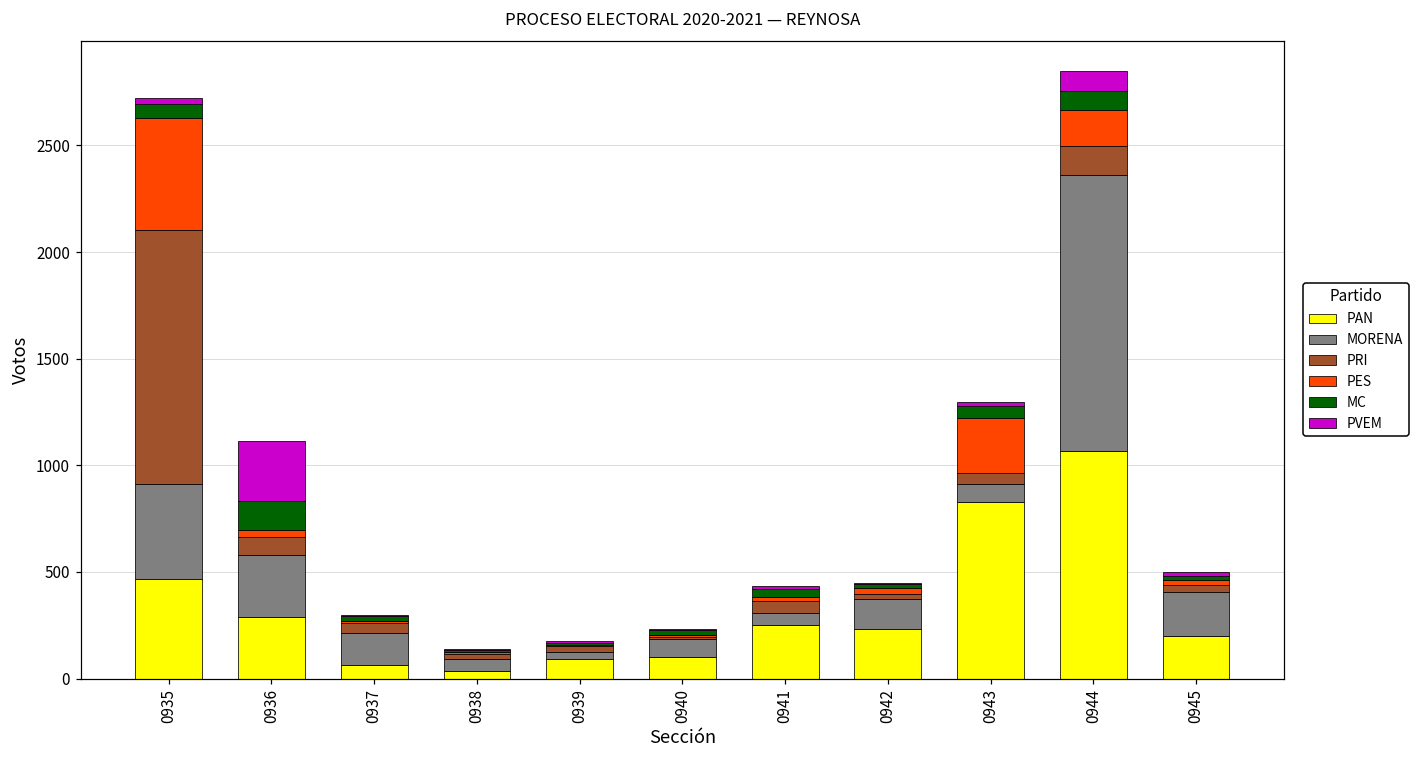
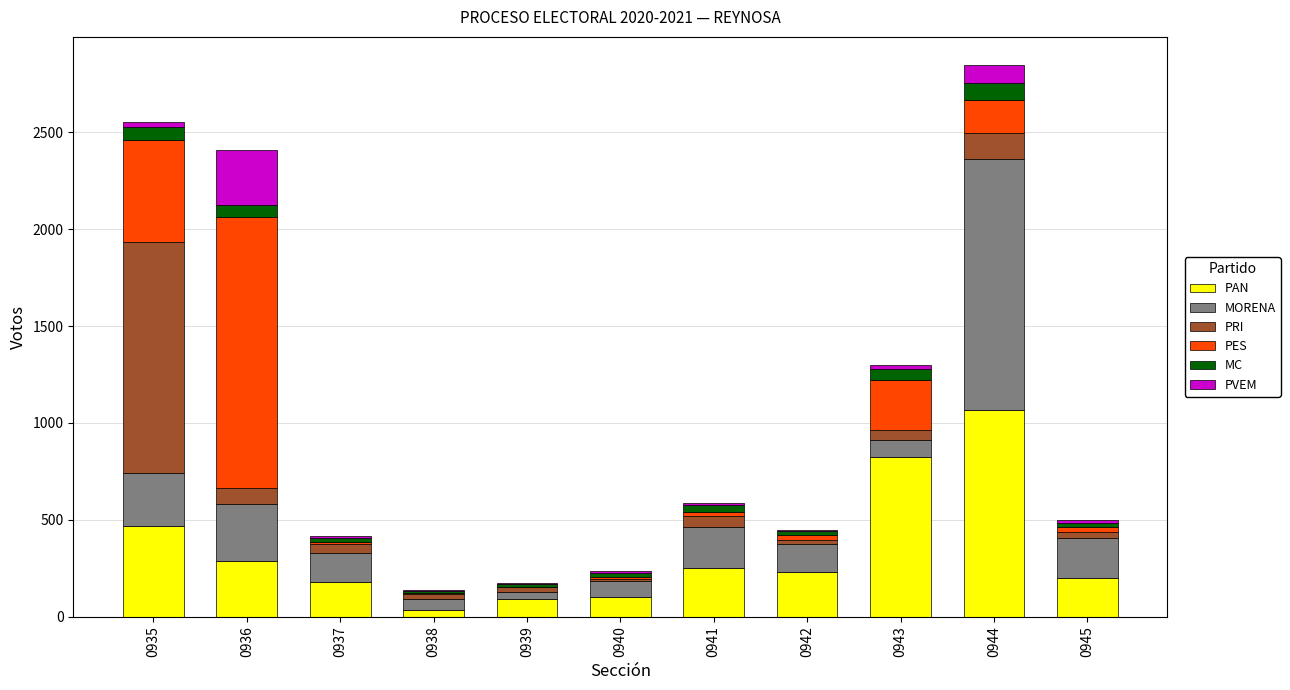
  {
    "PAN": {
      "0935": 470,
      "0936": 290,
-     "0937": 60,
+     "0937": 180,
      "0938": 30,
      "0939": 90,
      "0940": 100,
      "0941": 250,
      "0942": 230,
      "0943": 830,
      "0944": 1070,
      "0945": 200
    },
    "MORENA": {
-     "0935": 440,
+     "0935": 270,
      "0936": 290,
      "0937": 150,
      "0938": 60,
      "0939": 30,
      "0940": 80,
-     "0941": 60,
+     "0941": 210,
      "0942": 150,
      "0943": 80,
      "0944": 1300,
      "0945": 200
    },
    "PRI": {
      "0935": 1200,
      "0936": 90,
      "0937": 50,
      "0938": 30,
      "0939": 30,
      "0941": 60,
      "0942": 20,
      "0943": 60,
      "0944": 140,
      "0945": 30
    },
    "PES": {
      "0935": 520,
-     "0936": 30,
+     "0936": 1400,
      "0941": 20,
      "0942": 30,
      "0943": 260,
      "0944": 170,
      "0945": 30
    },
    "MC": {
      "0935": 70,
-     "0936": 140,
+     "0936": 60,
      "0937": 20,
      "0940": 20,
      "0941": 40,
      "0942": 20,
      "0943": 60,
      "0944": 90,
      "0945": 20
    },
    "PVEM": {
      "0935": 30,
      "0936": 280,
      "0943": 20,
      "0944": 90,
      "0945": 20
    }
  }
